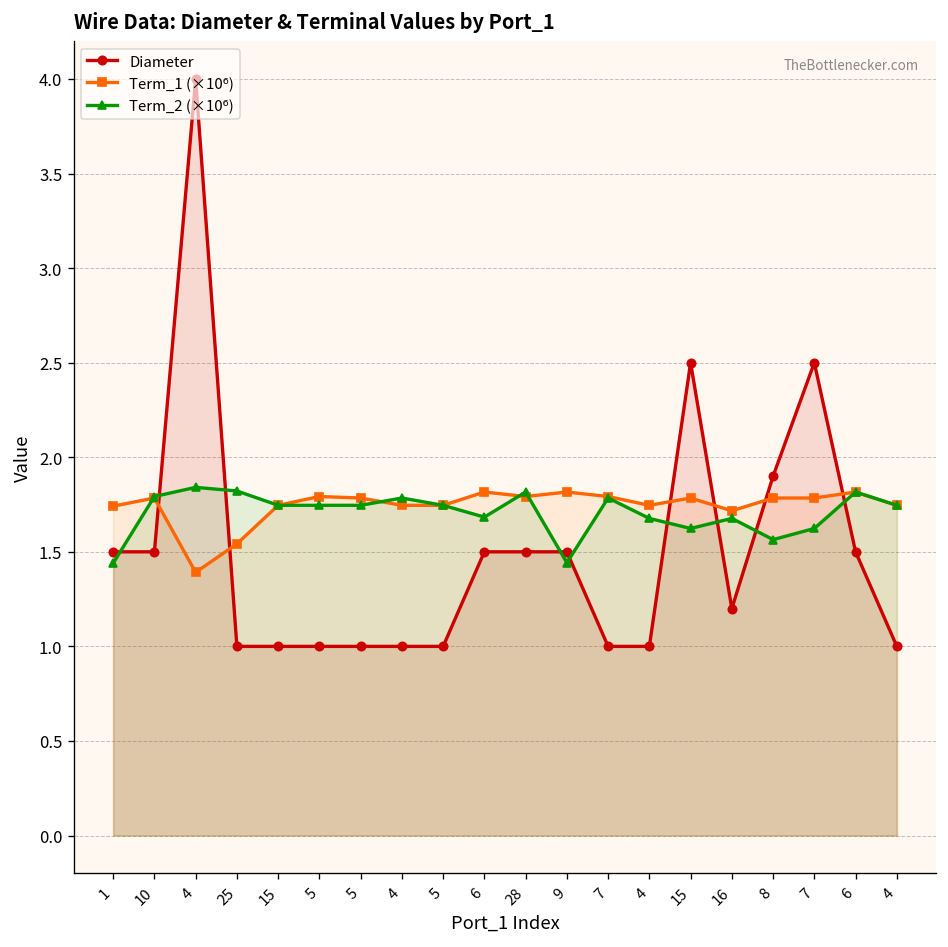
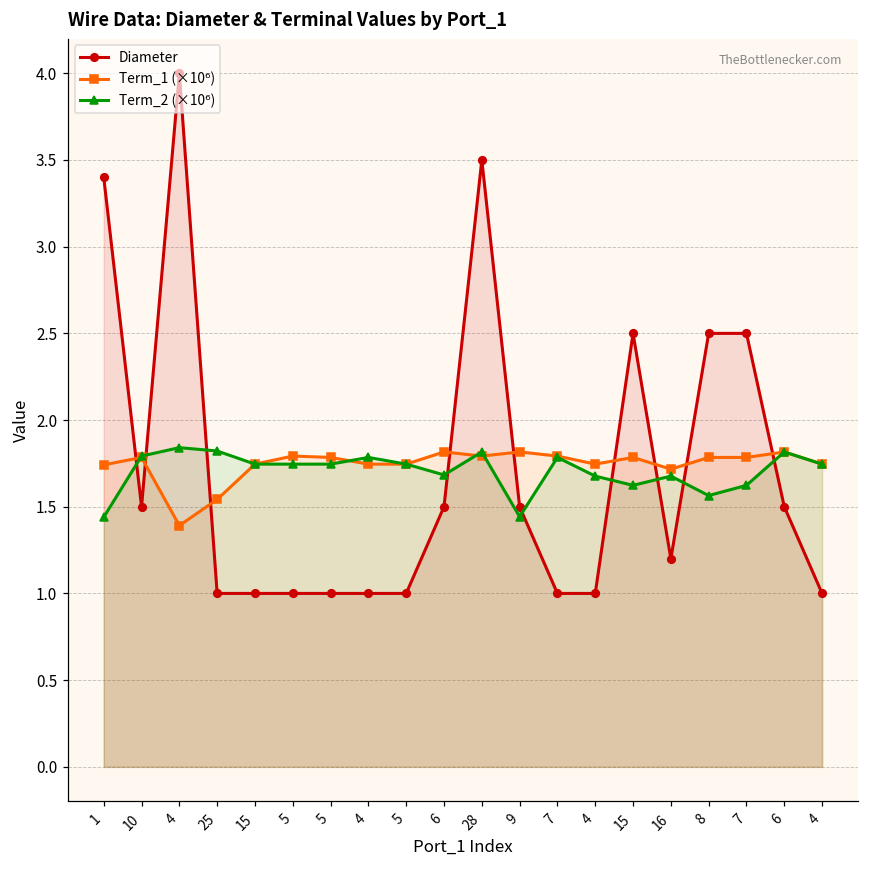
  {
    "Diameter": {
-     "1": 1.5,
+     "1": 3.4,
      "10": 1.5,
      "25": 1.0,
-     "28": 1.5,
+     "28": 3.5,
      "9": 1.5,
      "16": 1.2,
-     "8": 1.9
+     "8": 2.5
    },
    "Term_1 (×10⁶)": {
      "1": 1.74,
      "25": 1.54,
      "28": 1.8,
      "9": 1.82,
      "16": 1.72,
      "8": 1.8
    },
    "Term_2 (×10⁶)": {
      "1": 1.44,
      "25": 1.82,
      "28": 1.82,
      "9": 1.44,
      "16": 1.68,
      "8": 1.56
    }
  }
